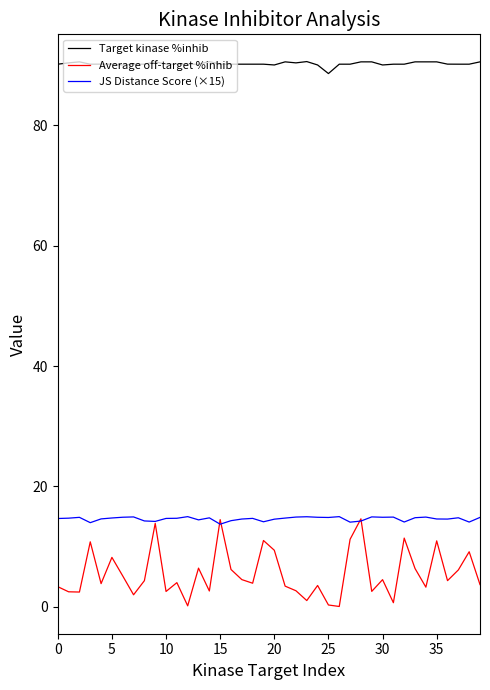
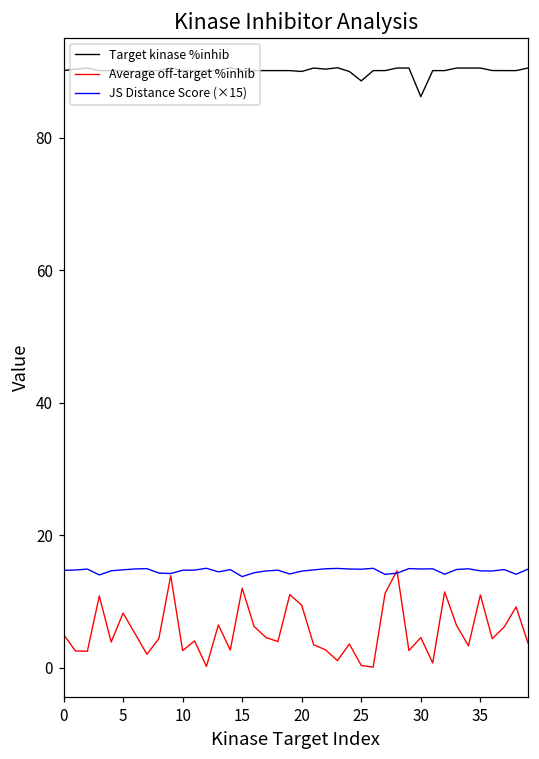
  {
    "Target kinase %inhib": {
      "0": 90,
      "20": 90,
      "25": 89,
-     "30": 90,
+     "30": 86,
      "35": 91
    },
    "Average off-target %inhib": {
-     "0": 3,
+     "0": 5,
      "5": 8,
      "10": 3,
-     "15": 14,
+     "15": 12,
      "20": 9,
      "25": 0,
      "30": 5,
      "35": 11
    },
    "JS Distance Score (×15)": {
      "0": 15,
      "5": 15,
      "10": 15,
      "15": 14,
      "20": 15,
      "25": 15,
      "30": 15,
      "35": 15
    }
  }
